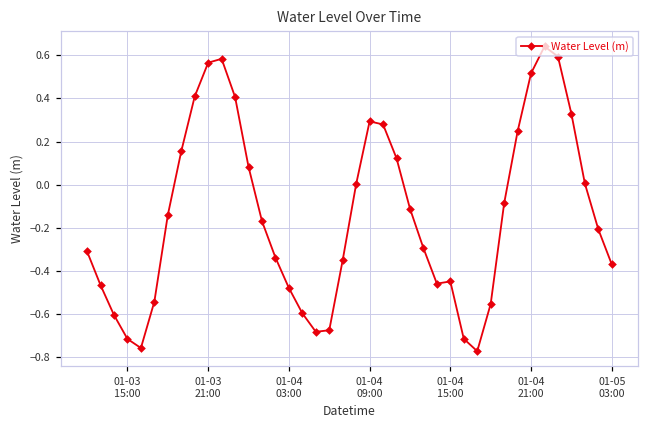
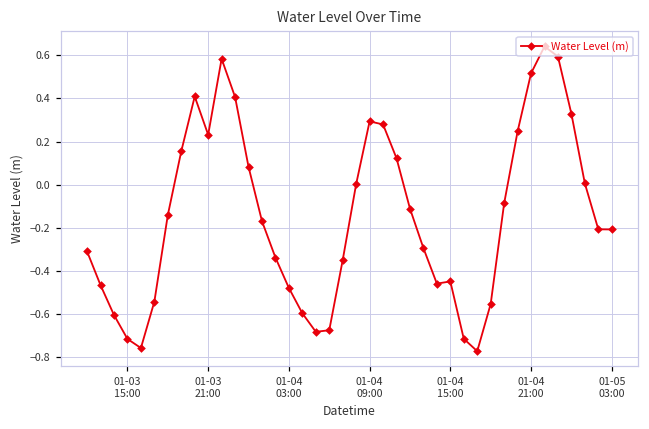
  {
    "01-03 15:00": -0.72,
-   "01-03 21:00": 0.57,
+   "01-03 21:00": 0.23,
    "01-04 03:00": -0.48,
    "01-04 09:00": 0.29,
    "01-04 15:00": -0.45,
    "01-04 21:00": 0.52,
-   "01-05 03:00": -0.37
+   "01-05 03:00": -0.21
  }
